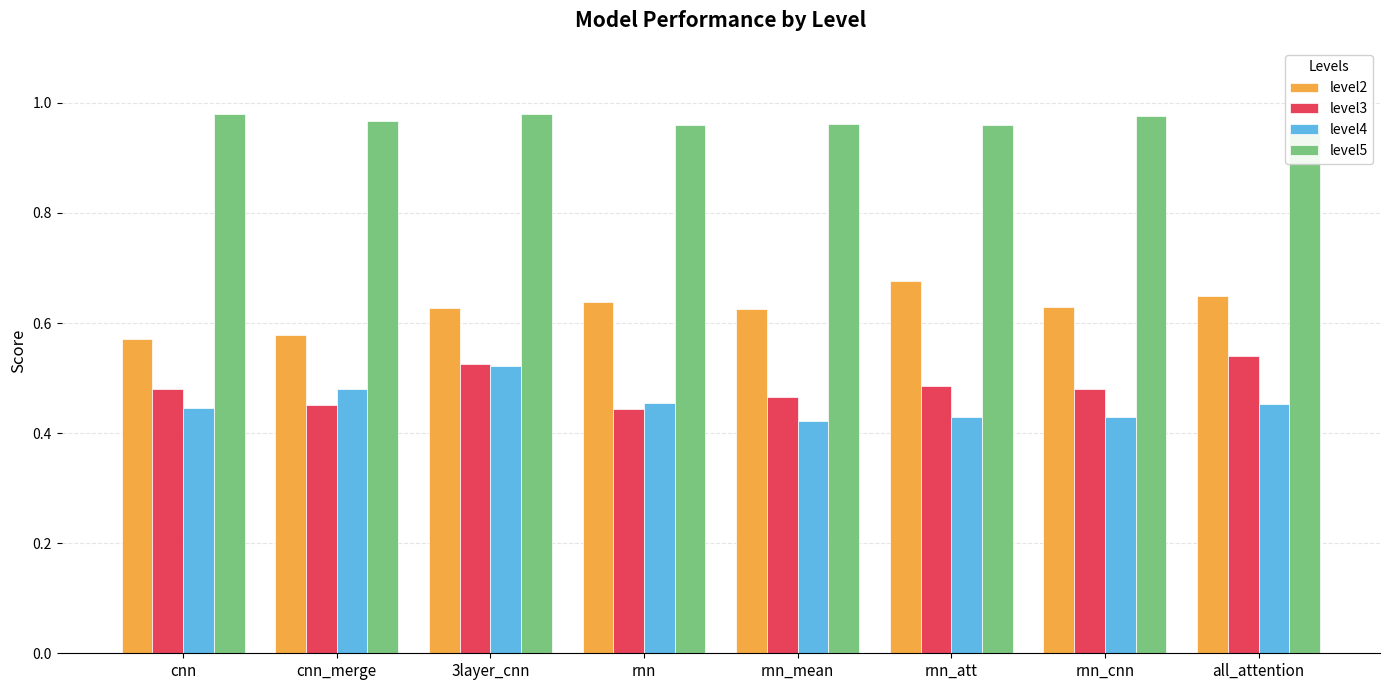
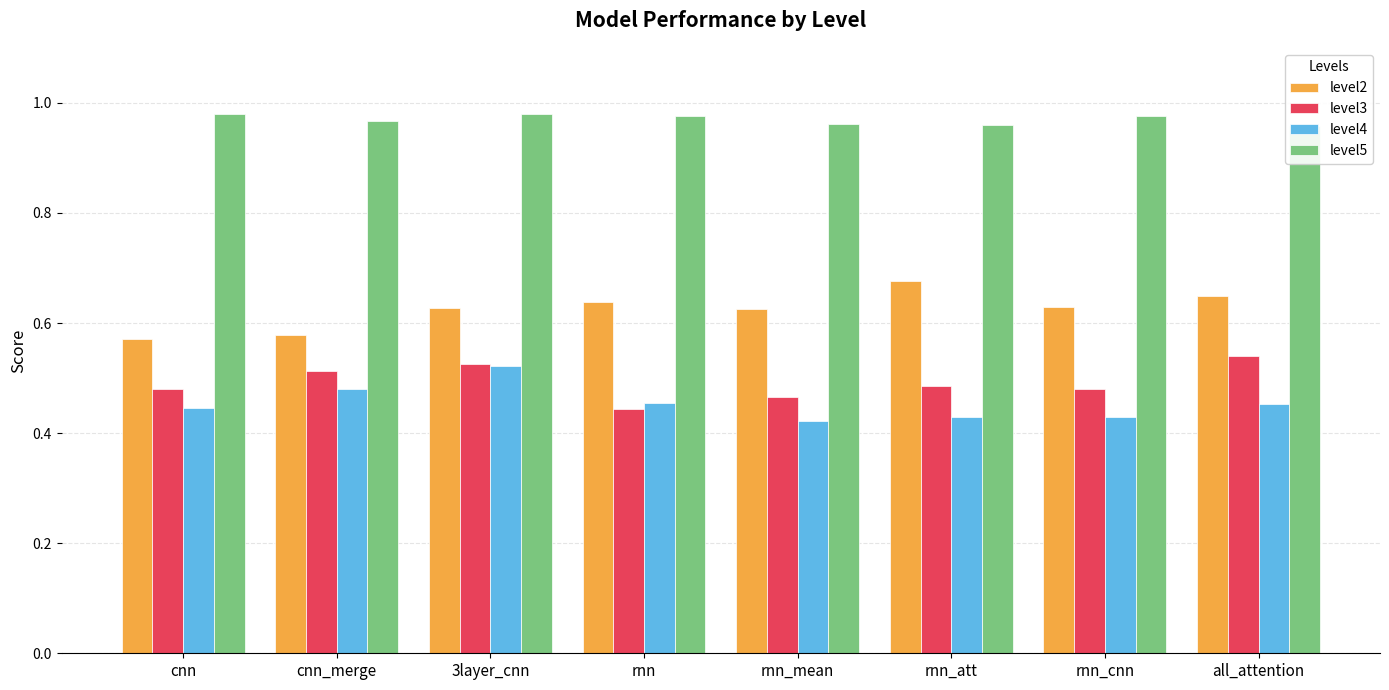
  {
    "level2": {
      "cnn": 0.57,
      "cnn_merge": 0.58,
      "3layer_cnn": 0.63,
      "rnn": 0.64,
      "rnn_mean": 0.62,
      "rnn_att": 0.68,
      "rnn_cnn": 0.63,
      "all_attention": 0.65
    },
    "level3": {
      "cnn": 0.48,
-     "cnn_merge": 0.45,
+     "cnn_merge": 0.51,
      "3layer_cnn": 0.53,
      "rnn": 0.44,
      "rnn_mean": 0.47,
      "rnn_att": 0.49,
      "rnn_cnn": 0.48,
      "all_attention": 0.54
    },
    "level4": {
      "cnn": 0.45,
      "cnn_merge": 0.48,
      "3layer_cnn": 0.52,
      "rnn": 0.45,
      "rnn_mean": 0.42,
      "rnn_att": 0.43,
      "rnn_cnn": 0.43,
      "all_attention": 0.45
    },
    "level5": {
      "cnn": 0.98,
      "cnn_merge": 0.97,
      "3layer_cnn": 0.98,
-     "rnn": 0.96,
+     "rnn": 0.98,
      "rnn_mean": 0.96,
      "rnn_att": 0.96,
      "rnn_cnn": 0.98
    }
  }
